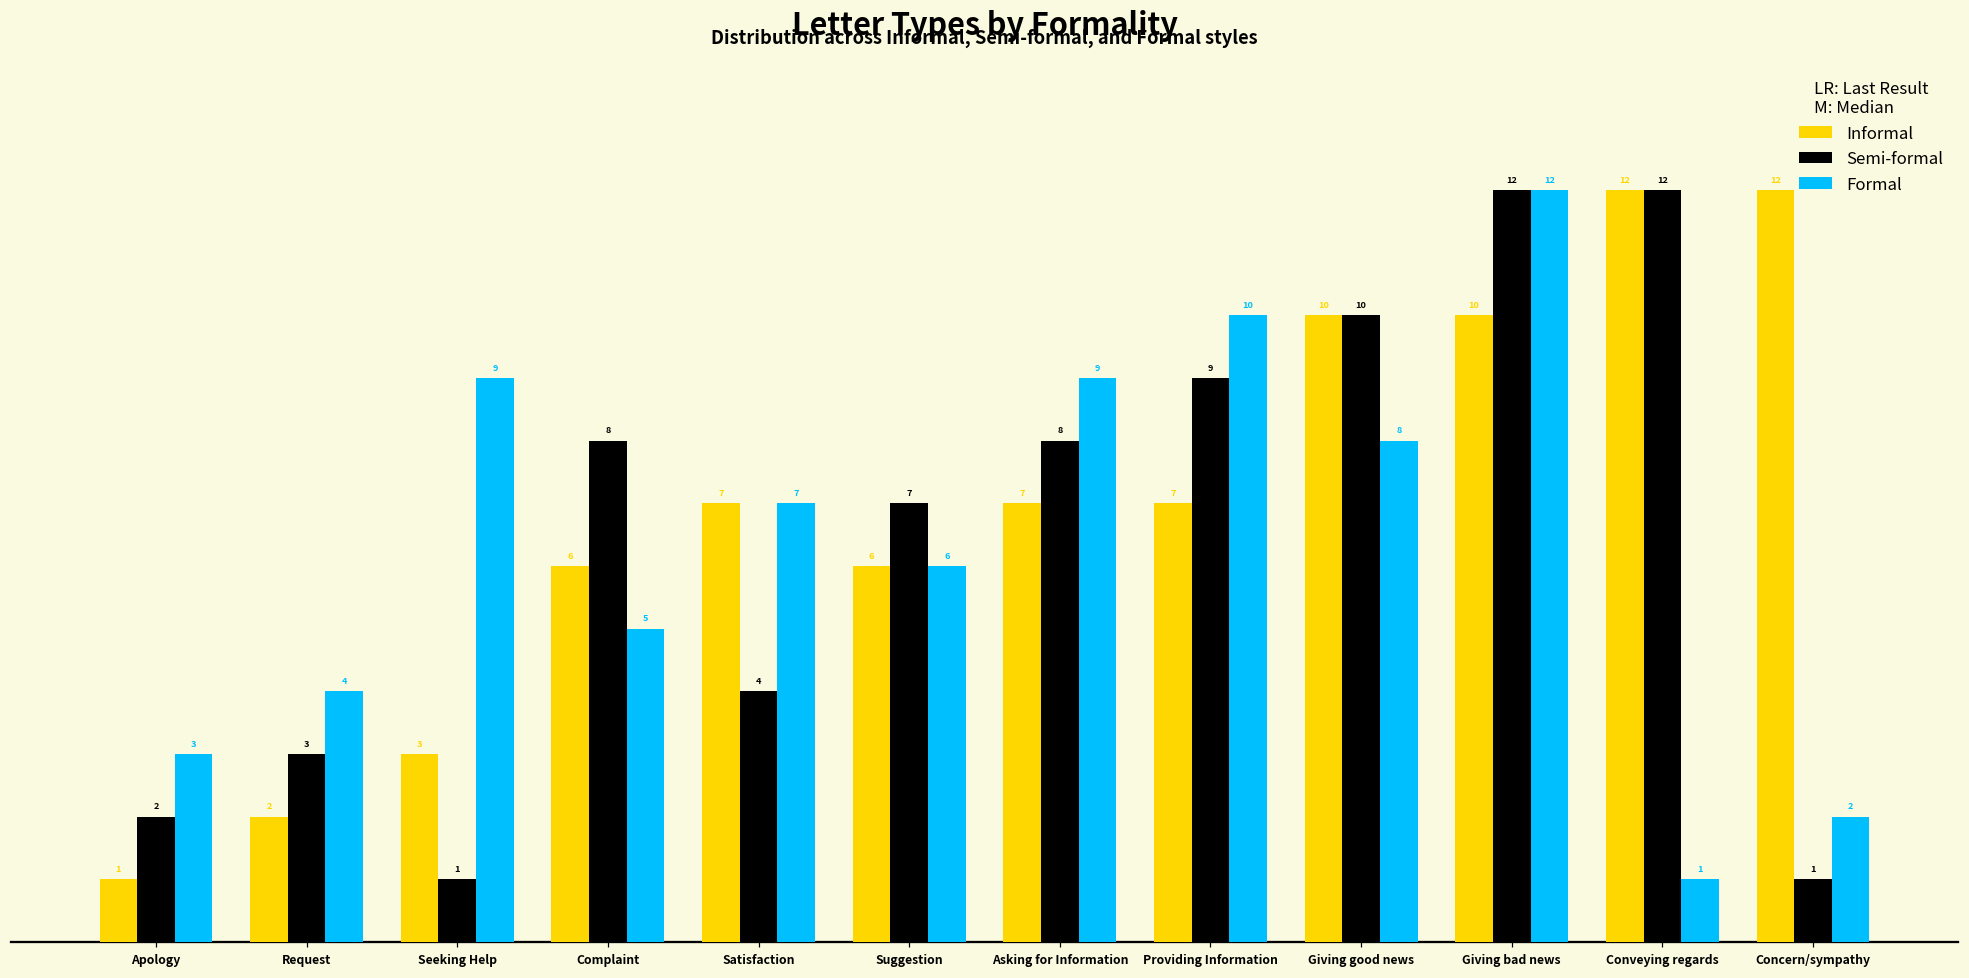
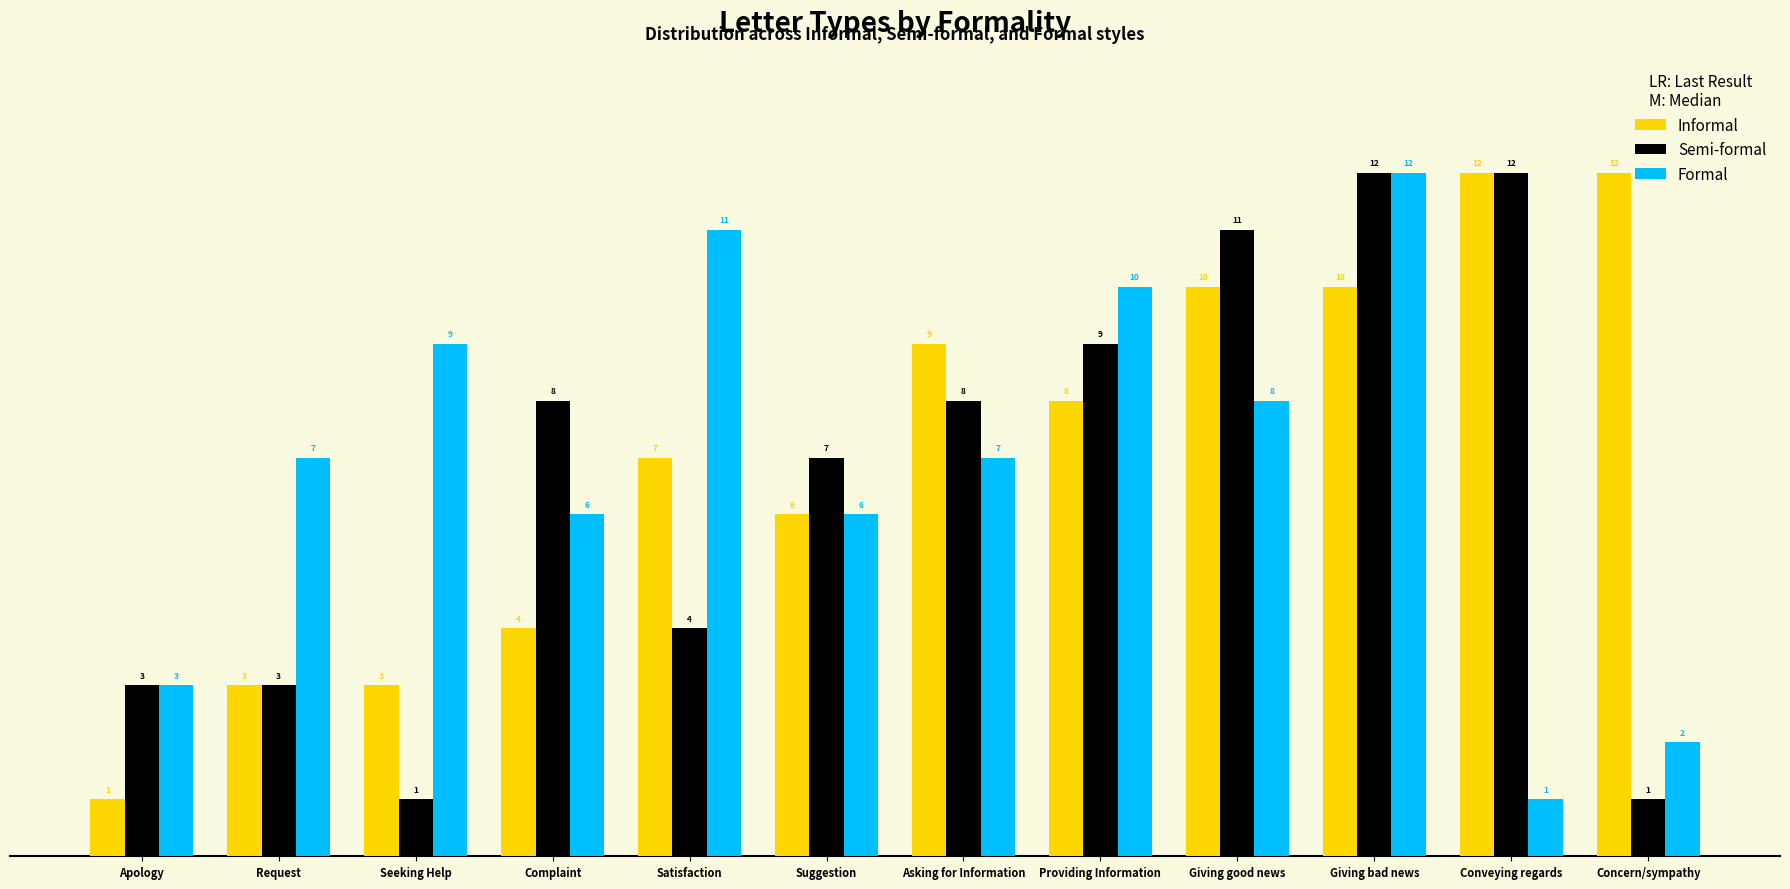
  {
    "Informal": {
      "Apology": 1,
-     "Request": 2,
+     "Request": 3,
      "Seeking Help": 3,
-     "Complaint": 6,
+     "Complaint": 4,
      "Satisfaction": 7,
      "Suggestion": 6,
-     "Asking for Information": 7,
-     "Providing Information": 7,
+     "Asking for Information": 9,
+     "Providing Information": 8,
      "Giving good news": 10,
      "Giving bad news": 10,
      "Conveying regards": 12,
      "Concern/sympathy": 12
    },
    "Semi-formal": {
-     "Apology": 2,
+     "Apology": 3,
      "Request": 3,
      "Seeking Help": 1,
      "Complaint": 8,
      "Satisfaction": 4,
      "Suggestion": 7,
      "Asking for Information": 8,
      "Providing Information": 9,
-     "Giving good news": 10,
+     "Giving good news": 11,
      "Giving bad news": 12,
      "Conveying regards": 12,
      "Concern/sympathy": 1
    },
    "Formal": {
      "Apology": 3,
-     "Request": 4,
+     "Request": 7,
      "Seeking Help": 9,
-     "Complaint": 5,
-     "Satisfaction": 7,
+     "Complaint": 6,
+     "Satisfaction": 11,
      "Suggestion": 6,
-     "Asking for Information": 9,
+     "Asking for Information": 7,
      "Providing Information": 10,
      "Giving good news": 8,
      "Giving bad news": 12,
      "Conveying regards": 1,
      "Concern/sympathy": 2
    }
  }
